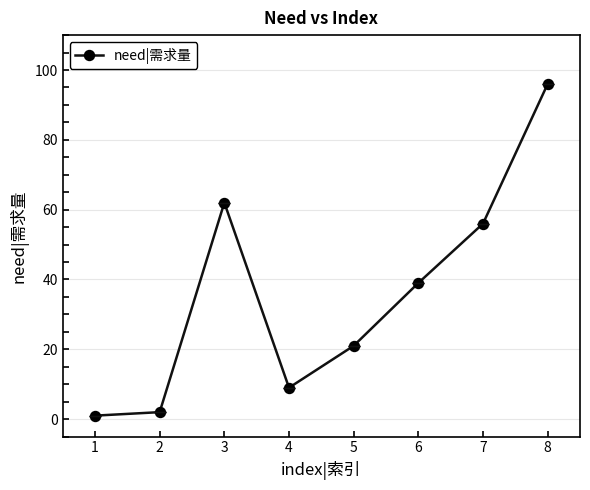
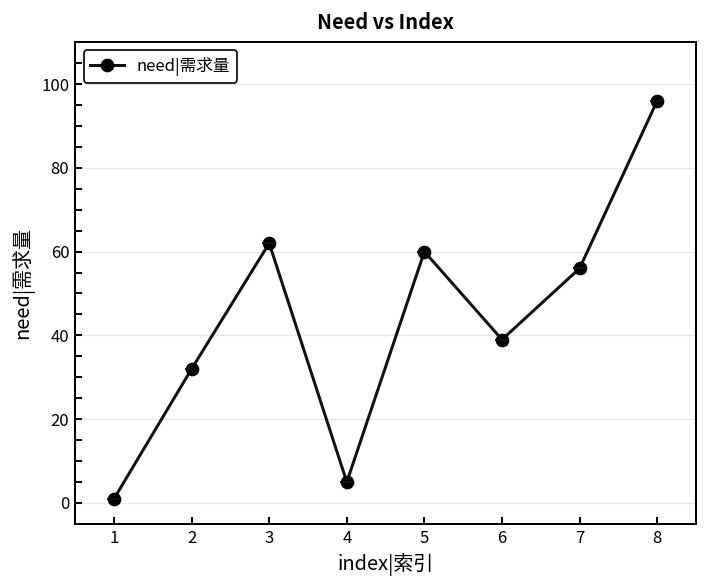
  {
    "1": 1,
-   "2": 2,
+   "2": 32,
    "3": 62,
-   "4": 9,
-   "5": 21,
+   "4": 5,
+   "5": 60,
    "6": 39,
    "7": 56,
    "8": 96
  }
